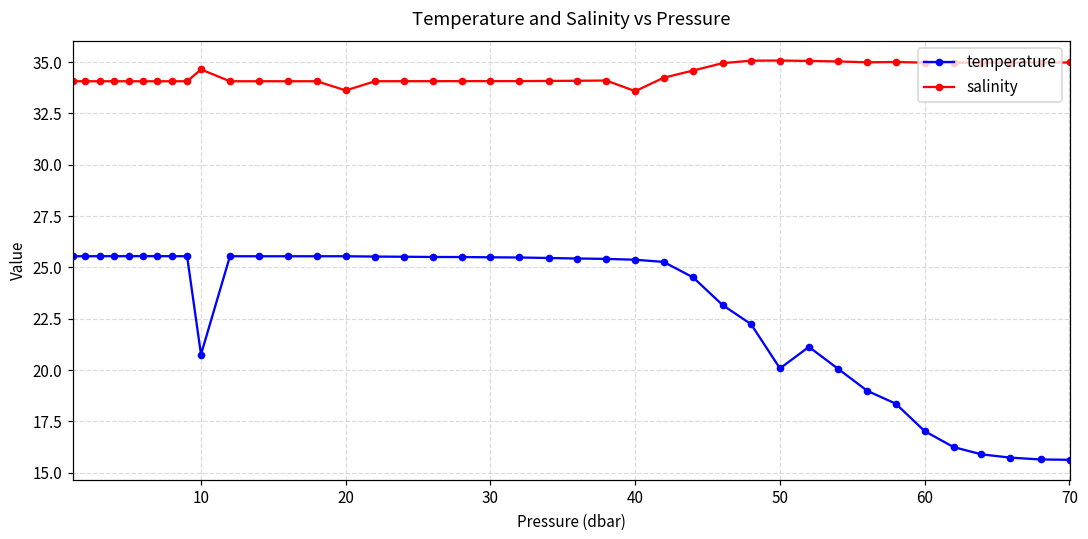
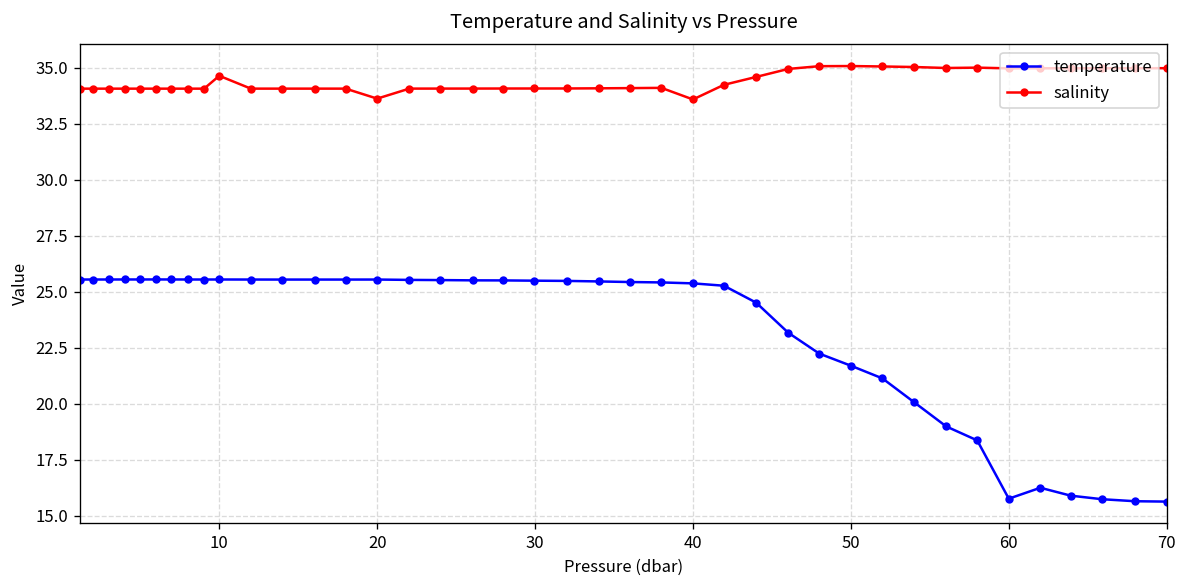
  {
    "temperature": {
-     "10": 20.8,
+     "10": 25.5,
      "20": 25.5,
      "40": 25.4,
-     "50": 20.1,
-     "60": 17.0
+     "50": 21.7,
+     "60": 15.8
    },
    "salinity": {
      "10": 34.6,
      "20": 33.6,
      "40": 33.6,
      "50": 35.1
    }
  }
